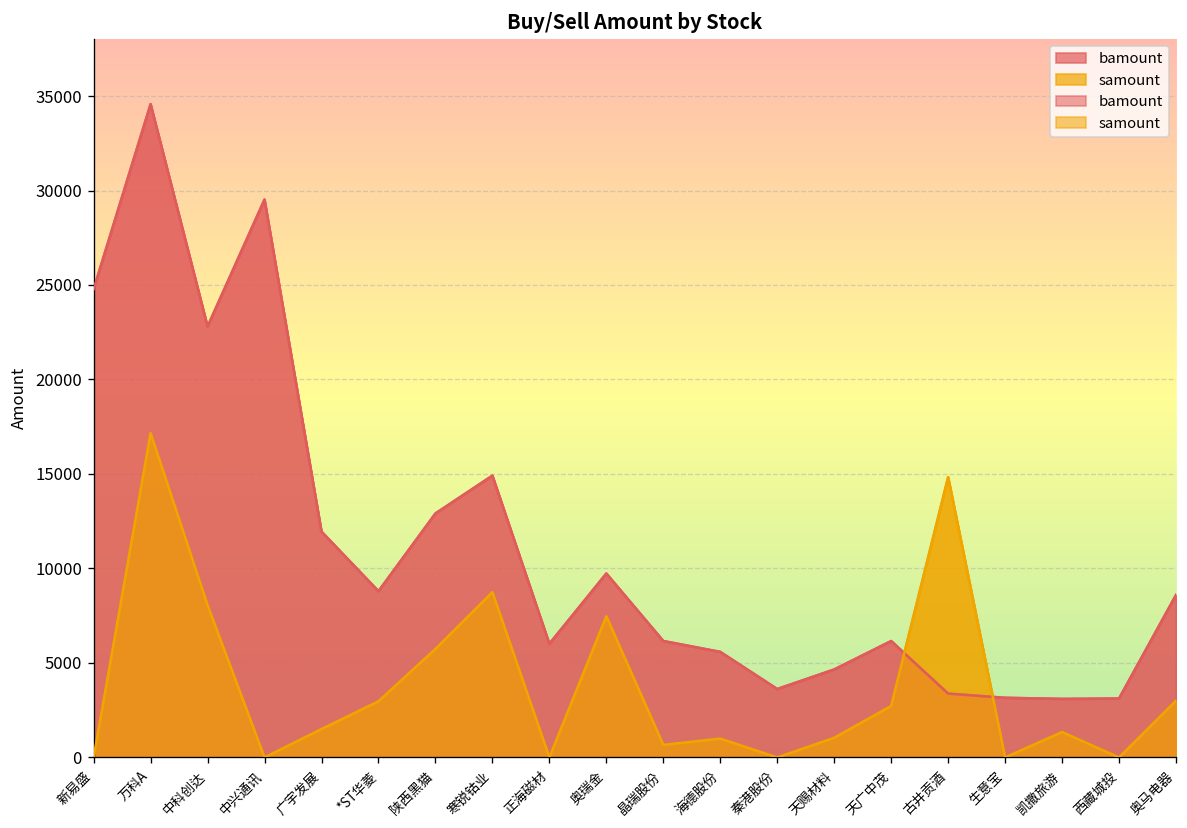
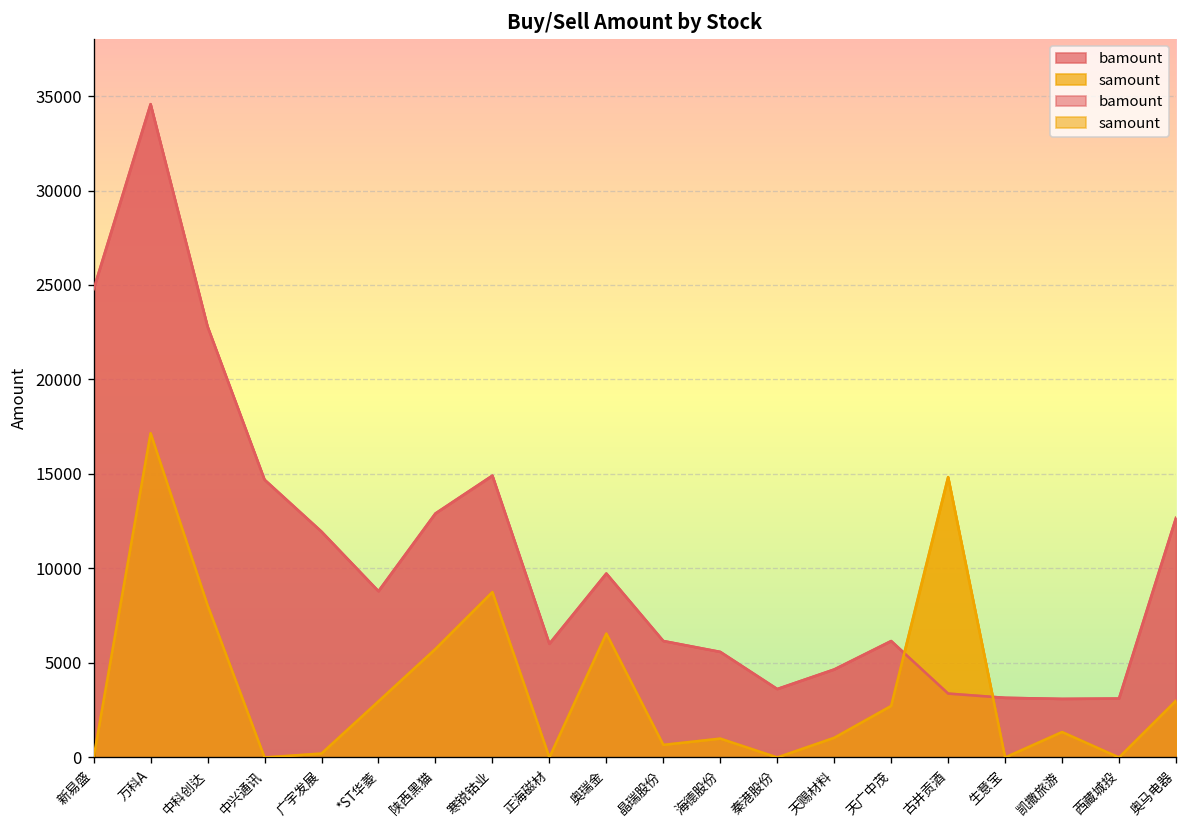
  {
    "bamount": {
      "新易盛": 24800,
      "万科A": 34600,
      "中科创达": 22800,
-     "中兴通讯": 29500,
+     "中兴通讯": 14700,
      "广宇发展": 12000,
      "*ST华菱": 8800,
      "陕西黑猫": 12900,
      "寒锐钴业": 14900,
      "正海磁材": 6000,
      "奥瑞金": 9700,
      "晶瑞股份": 6200,
      "海德股份": 5600,
      "秦港股份": 3600,
      "天赐材料": 4700,
      "天广中茂": 6200,
      "古井贡酒": 3400,
      "生意宝": 3200,
      "凯撒旅游": 3100,
      "西藏城投": 3100,
-     "奥马电器": 8600
+     "奥马电器": 12700
    },
    "samount": {
      "新易盛": 0,
      "万科A": 17200,
      "中科创达": 8100,
      "中兴通讯": 0,
-     "广宇发展": 1500,
+     "广宇发展": 200,
      "*ST华菱": 3000,
      "陕西黑猫": 5700,
      "寒锐钴业": 8800,
      "正海磁材": 0,
-     "奥瑞金": 7500,
+     "奥瑞金": 6600,
      "晶瑞股份": 700,
      "海德股份": 1000,
      "秦港股份": 0,
      "天赐材料": 1000,
      "天广中茂": 2700,
      "古井贡酒": 14800,
      "生意宝": 0,
      "凯撒旅游": 1300,
      "西藏城投": 0,
      "奥马电器": 3000
    }
  }
